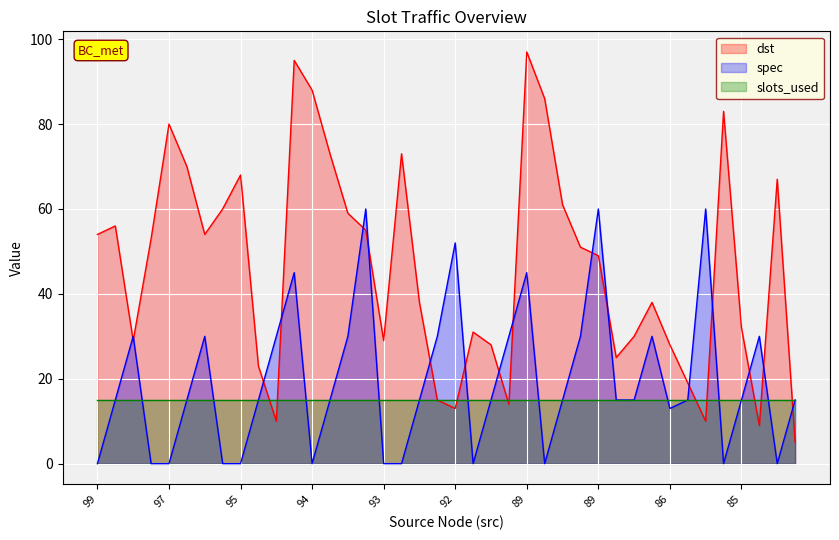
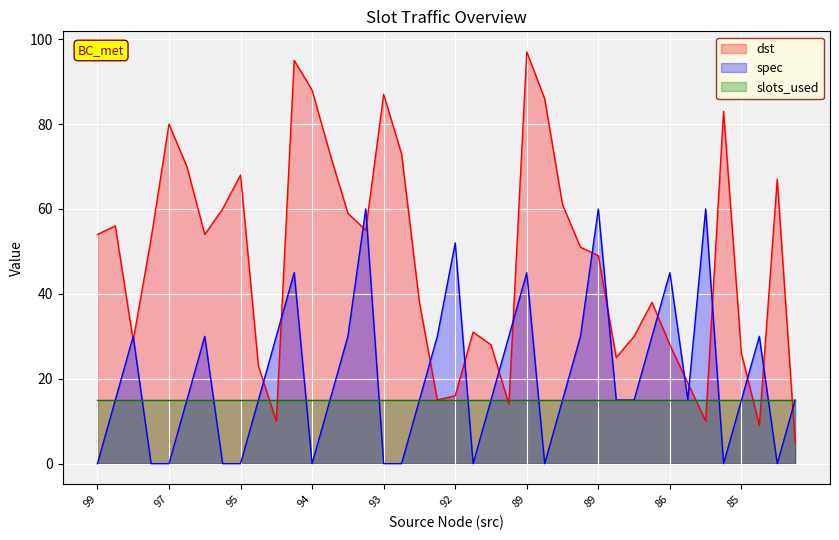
  {
    "dst": {
      "99": 54,
      "97": 80,
      "95": 68,
      "94": 88,
-     "93": 29,
-     "92": 13,
+     "93": 87,
+     "92": 16,
      "86": 28,
-     "85": 32
+     "85": 26
    },
    "spec": {
      "99": 0,
      "97": 0,
      "95": 0,
      "94": 0,
      "93": 0,
      "92": 52,
-     "86": 13
+     "86": 45
    },
    "slots_used": {
      "99": 15,
      "97": 15,
      "95": 15,
      "94": 15,
      "93": 15,
      "92": 15,
      "86": 15
    }
  }
